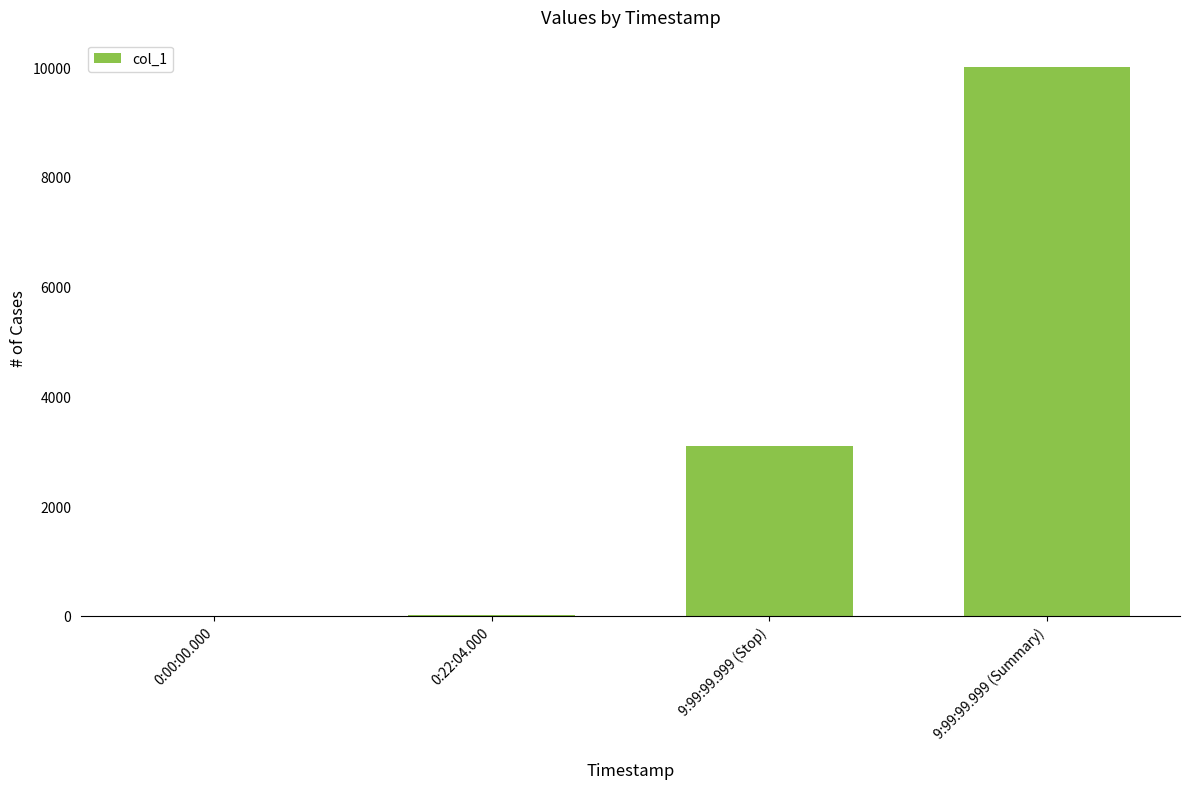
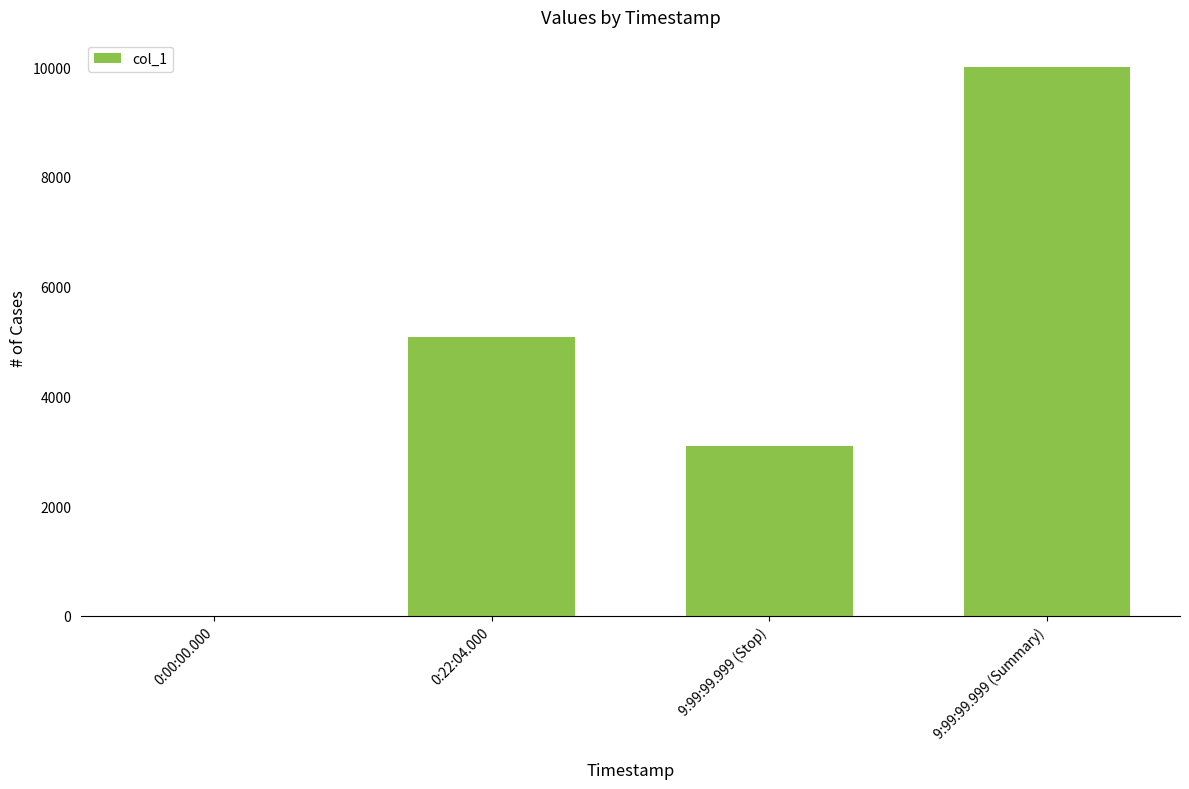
  {
    "0:00:00.000": 0,
-   "0:22:04.000": 0,
+   "0:22:04.000": 5100,
    "9:99:99.999 (Stop)": 3100,
    "9:99:99.999 (Summary)": 10000
  }
